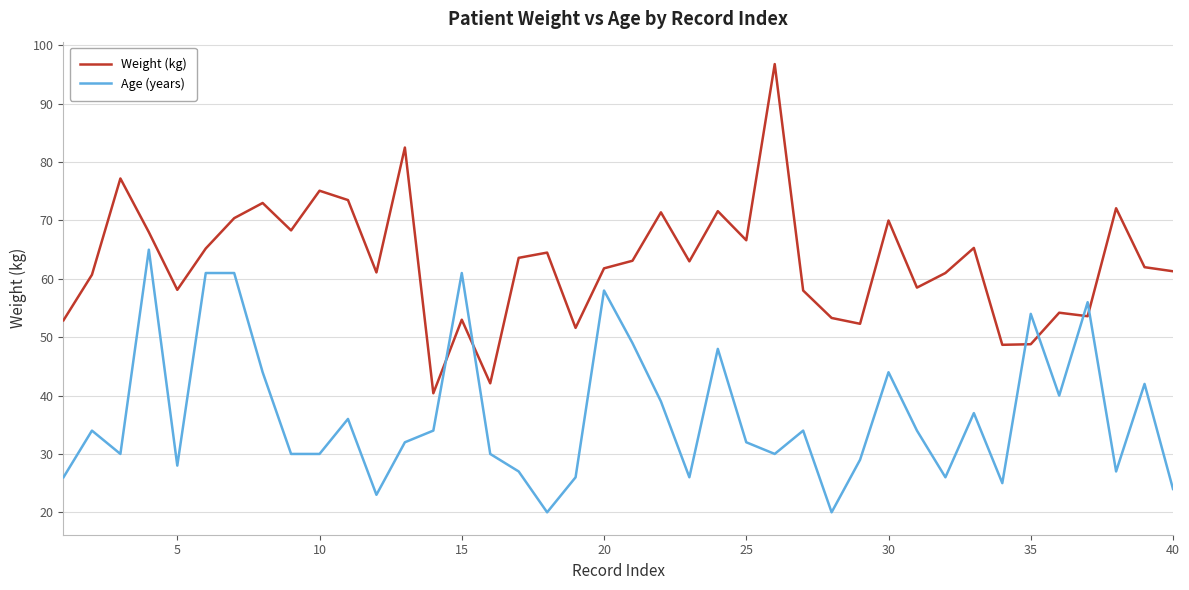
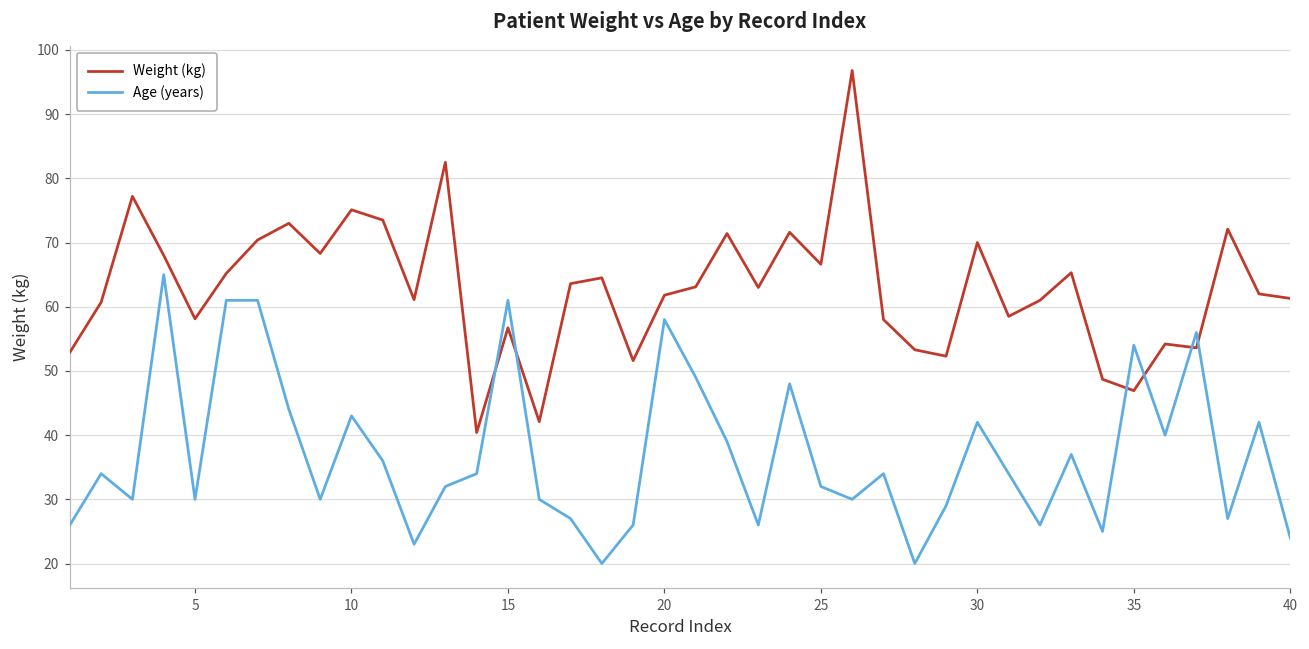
  {
    "Weight (kg)": {
      "5": 58,
      "10": 75,
-     "15": 53,
+     "15": 57,
      "20": 62,
      "25": 67,
      "30": 70,
-     "35": 49,
+     "35": 47,
      "40": 61
    },
    "Age (years)": {
-     "5": 28,
-     "10": 30,
+     "5": 30,
+     "10": 43,
      "15": 61,
      "20": 58,
      "25": 32,
-     "30": 44,
+     "30": 42,
      "35": 54,
      "40": 24
    }
  }
